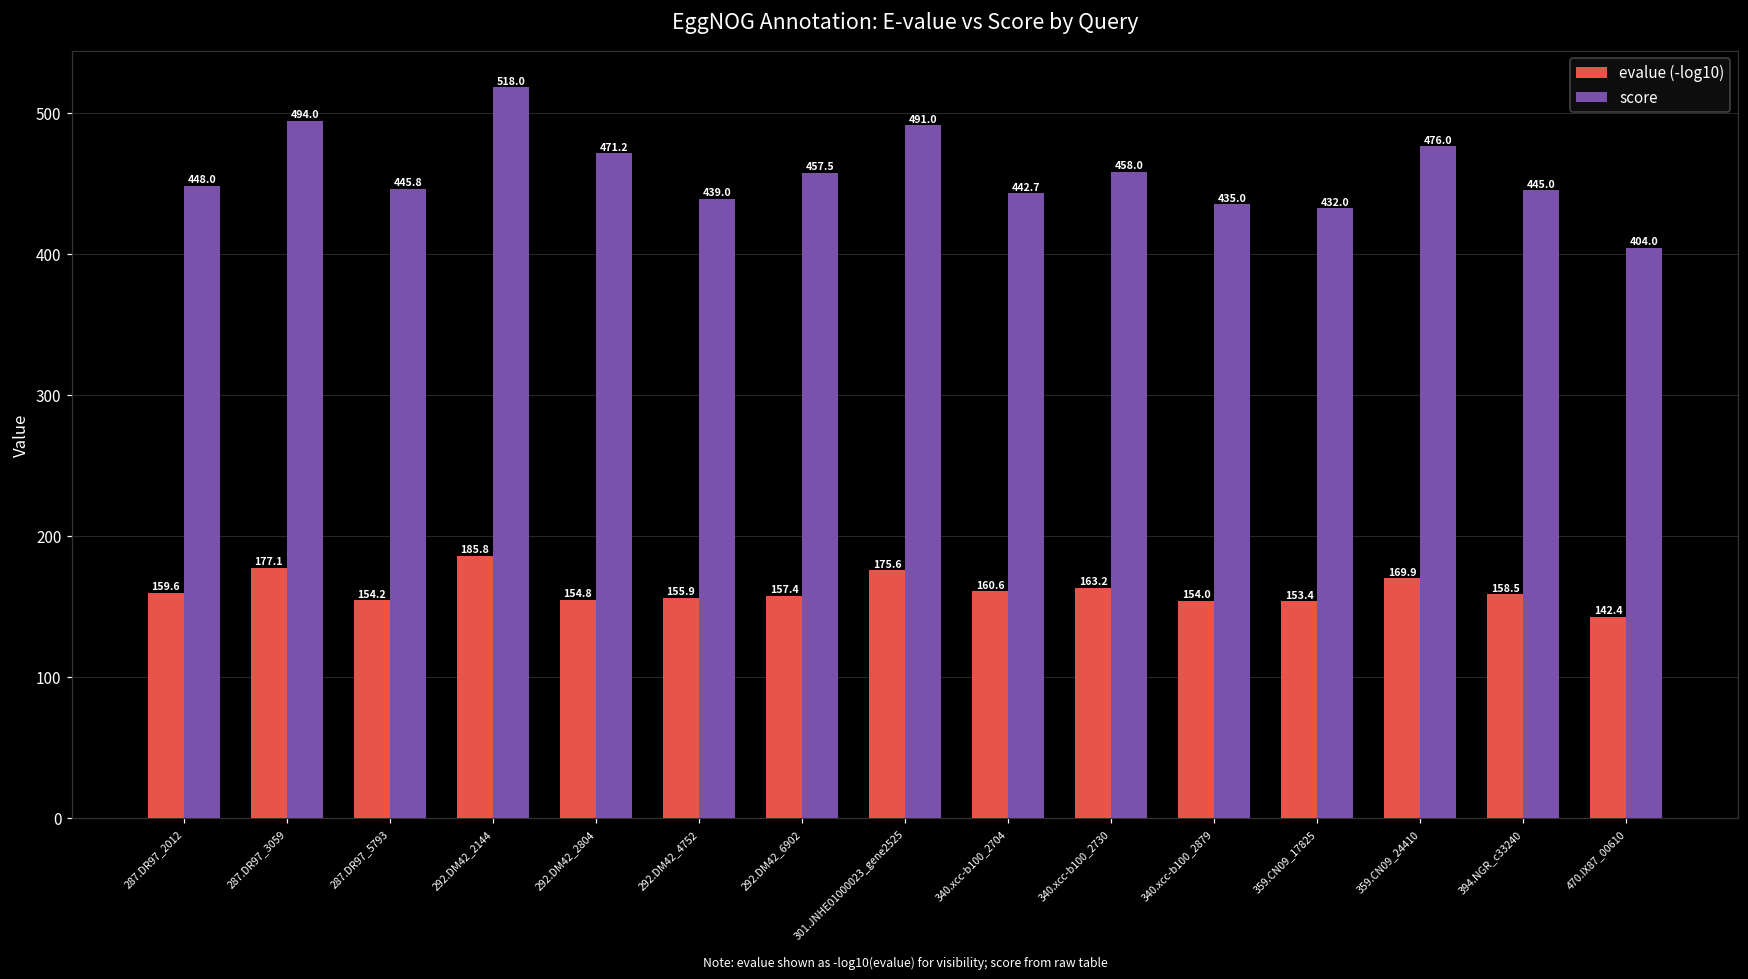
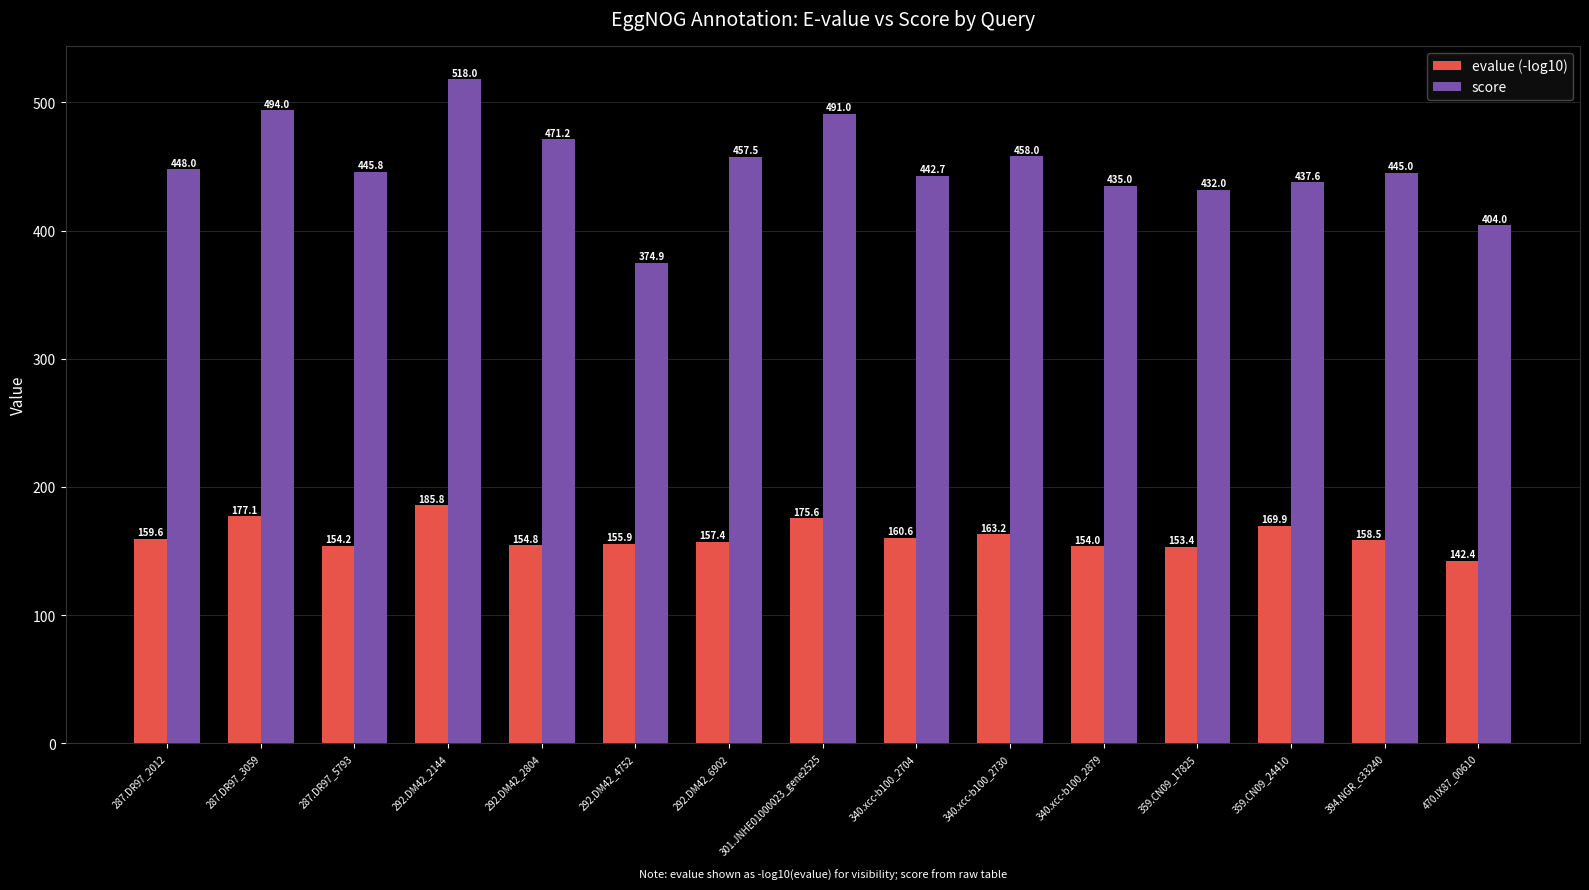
  {
    "evalue (-log10)": {
      "287.DR97_2012": 159.6,
      "287.DR97_3059": 177.1,
      "287.DR97_5793": 154.2,
      "292.DM42_2144": 185.8,
      "292.DM42_2804": 154.8,
      "292.DM42_4752": 155.9,
      "292.DM42_6902": 157.4,
      "301.JNHE01000023_gene2525": 175.6,
      "340.xcc-b100_2704": 160.6,
      "340.xcc-b100_2730": 163.2,
      "340.xcc-b100_2879": 154.0,
      "359.CN09_17825": 153.4,
      "359.CN09_24410": 169.9,
      "394.NGR_c33240": 158.5,
      "470.IX87_00610": 142.4
    },
    "score": {
      "287.DR97_2012": 448.0,
      "287.DR97_3059": 494.0,
      "287.DR97_5793": 445.8,
      "292.DM42_2144": 518.0,
      "292.DM42_2804": 471.2,
-     "292.DM42_4752": 439.0,
+     "292.DM42_4752": 374.9,
      "292.DM42_6902": 457.5,
      "301.JNHE01000023_gene2525": 491.0,
      "340.xcc-b100_2704": 442.7,
      "340.xcc-b100_2730": 458.0,
      "340.xcc-b100_2879": 435.0,
      "359.CN09_17825": 432.0,
-     "359.CN09_24410": 476.0,
+     "359.CN09_24410": 437.6,
      "394.NGR_c33240": 445.0,
      "470.IX87_00610": 404.0
    }
  }
